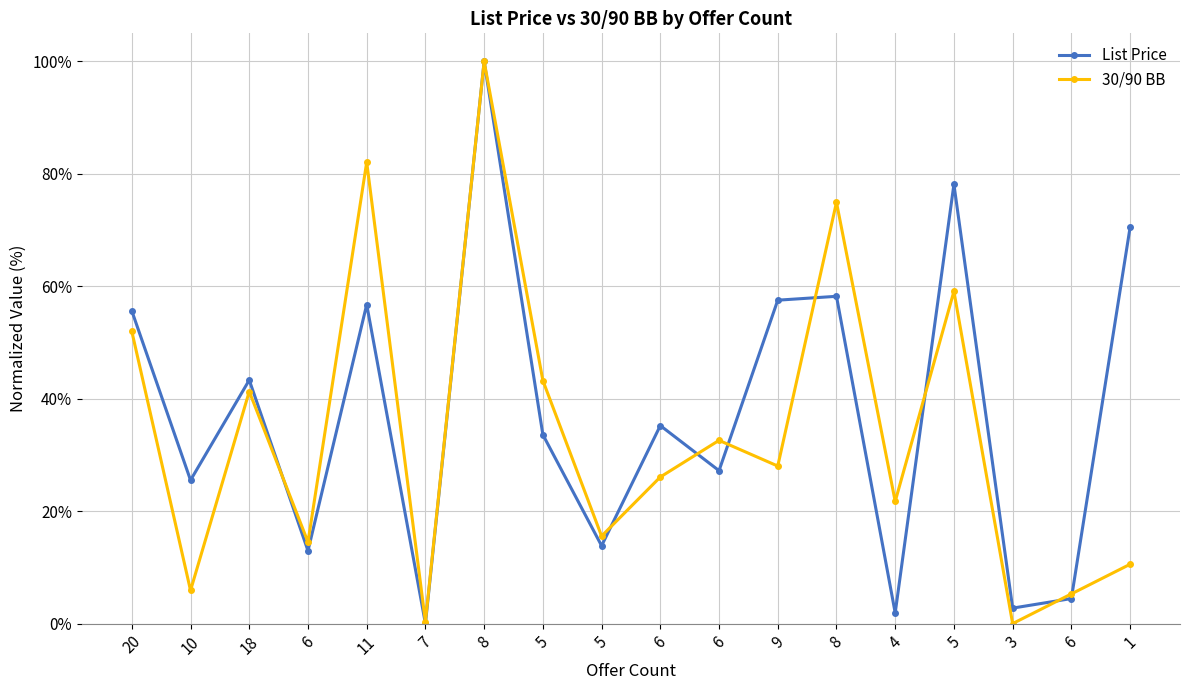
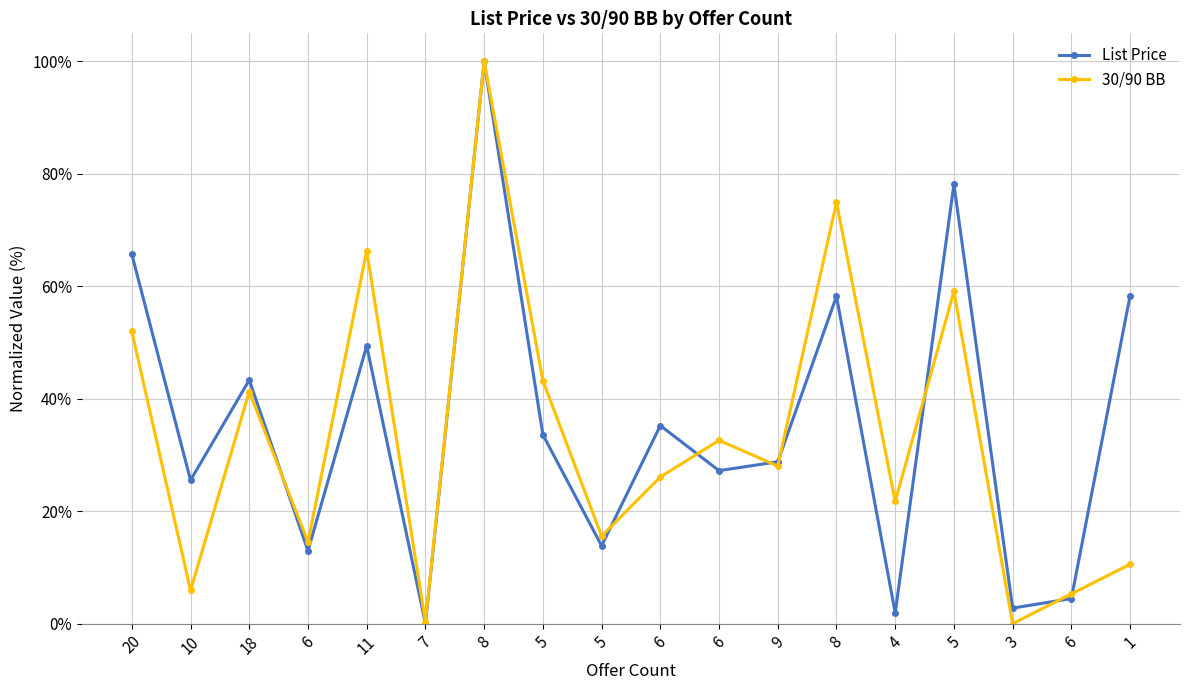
  {
    "List Price": {
-     "20": "56%",
+     "20": "66%",
      "10": "26%",
      "18": "43%",
-     "11": "57%",
-     "9": "58%",
+     "11": "49%",
+     "9": "29%",
      "4": "2%",
      "3": "3%",
-     "1": "70%"
+     "1": "58%"
    },
    "30/90 BB": {
      "20": "52%",
      "10": "6%",
      "18": "41%",
-     "11": "82%",
+     "11": "66%",
      "9": "28%",
      "4": "22%",
      "3": "0%",
      "1": "11%"
    }
  }
